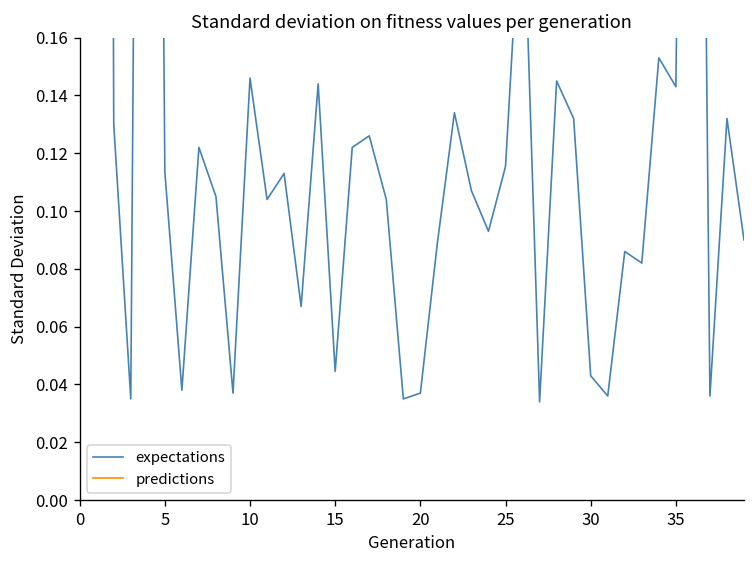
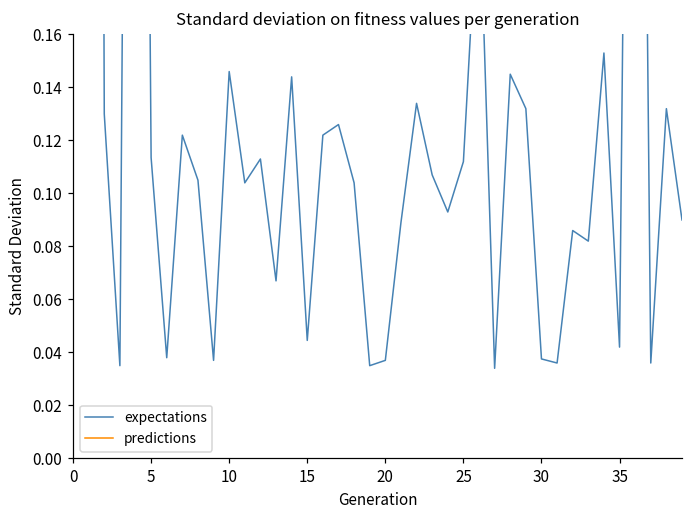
  {
    "expectations": {
      "0": 0.149,
      "5": 0.114,
      "10": 0.146,
      "15": 0.045,
      "20": 0.037,
-     "25": 0.115,
-     "30": 0.043,
-     "35": 0.143
+     "25": 0.112,
+     "30": 0.038,
+     "35": 0.042
    }
  }
